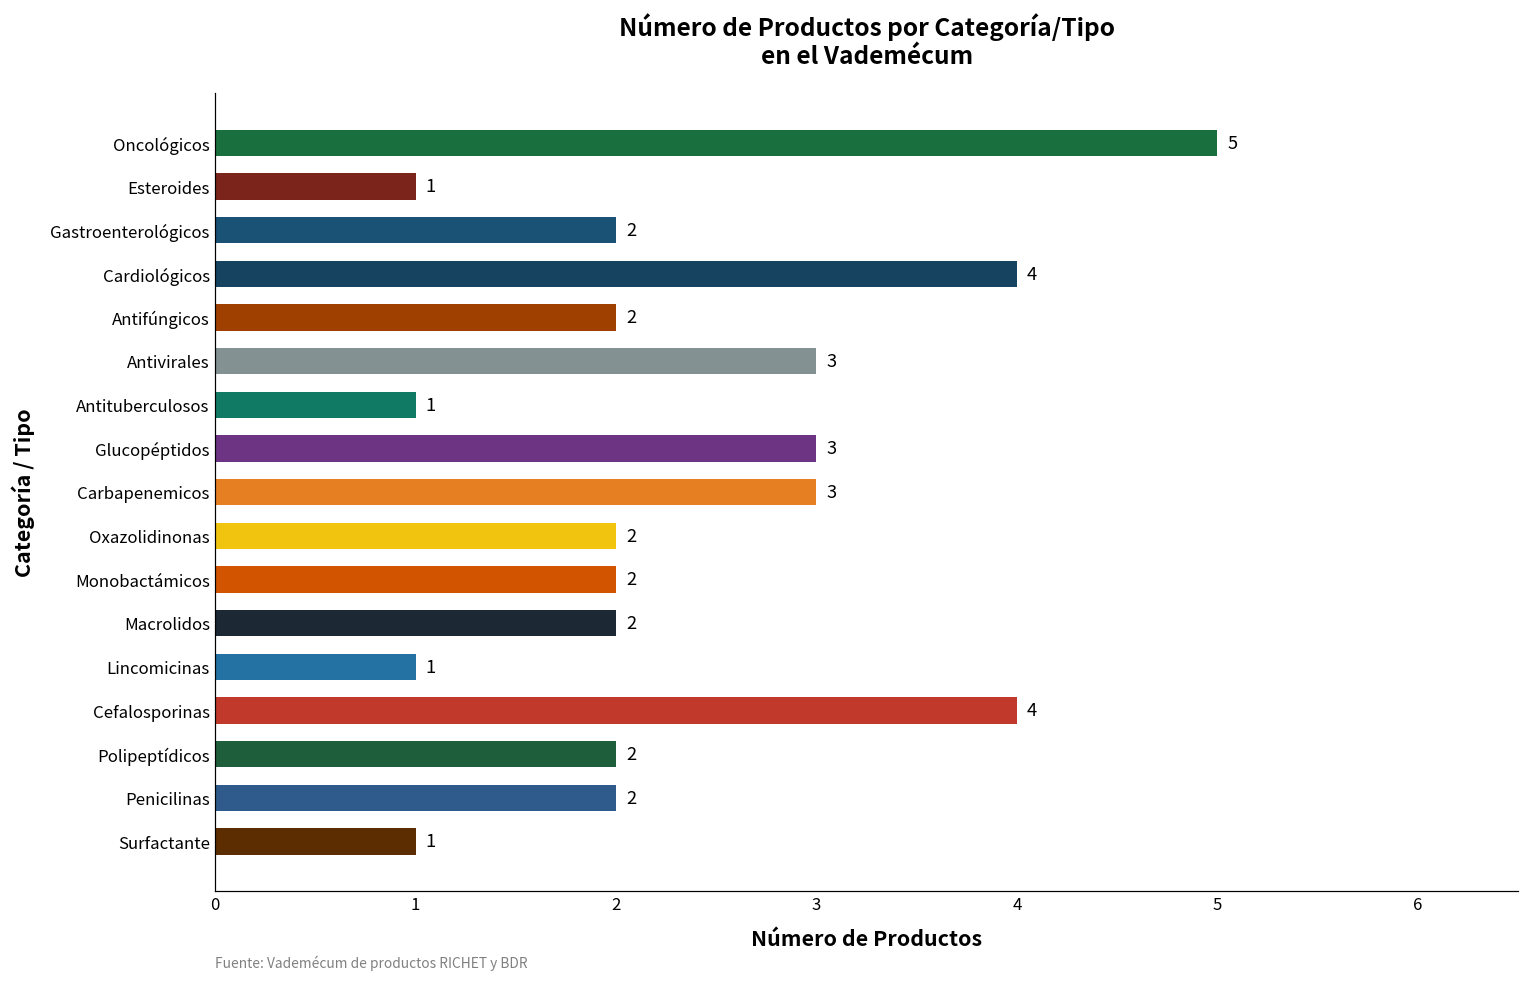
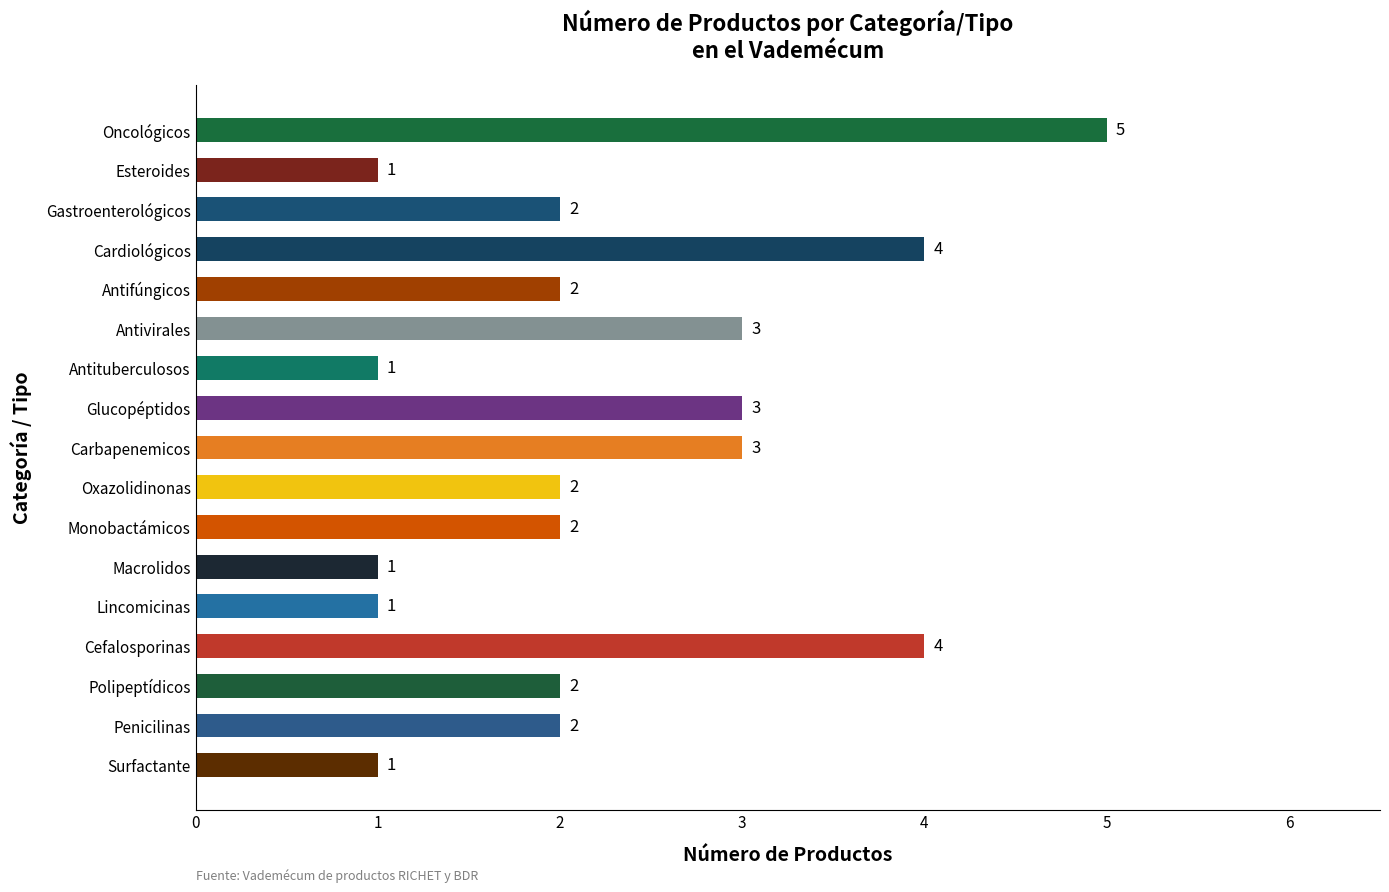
  {
    "Oncológicos": 5,
    "Esteroides": 1,
    "Gastroenterológicos": 2,
    "Cardiológicos": 4,
    "Antifúngicos": 2,
    "Antivirales": 3,
    "Antituberculosos": 1,
    "Glucopéptidos": 3,
    "Carbapenemicos": 3,
    "Oxazolidinonas": 2,
    "Monobactámicos": 2,
-   "Macrolidos": 2,
+   "Macrolidos": 1,
    "Lincomicinas": 1,
    "Cefalosporinas": 4,
    "Polipeptídicos": 2,
    "Penicilinas": 2,
    "Surfactante": 1
  }
